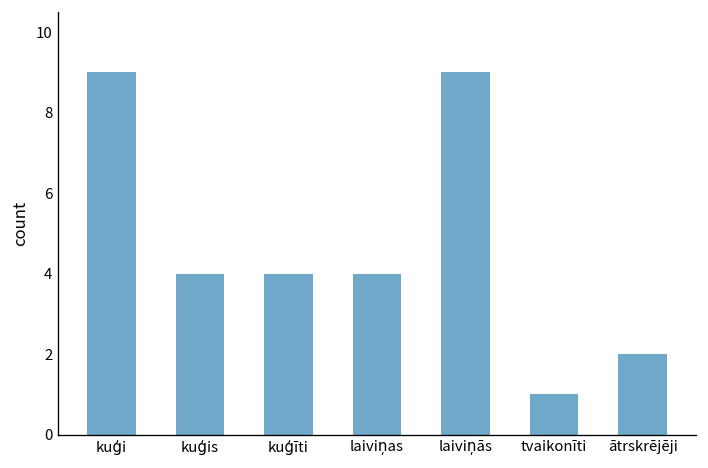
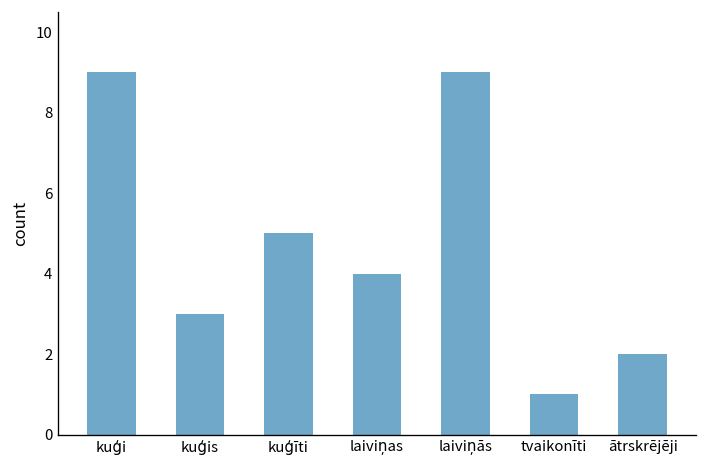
  {
    "kuģi": 9,
-   "kuģis": 4,
-   "kuģīti": 4,
+   "kuģis": 3,
+   "kuģīti": 5,
    "laiviņas": 4,
    "laiviņās": 9,
    "tvaikonīti": 1,
    "ātrskrējēji": 2
  }
